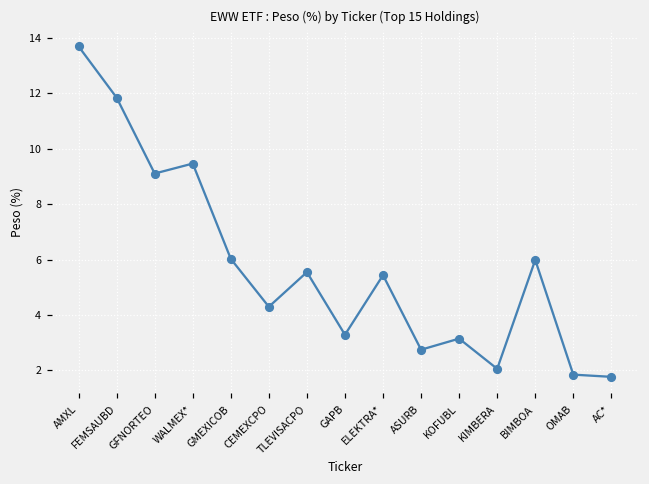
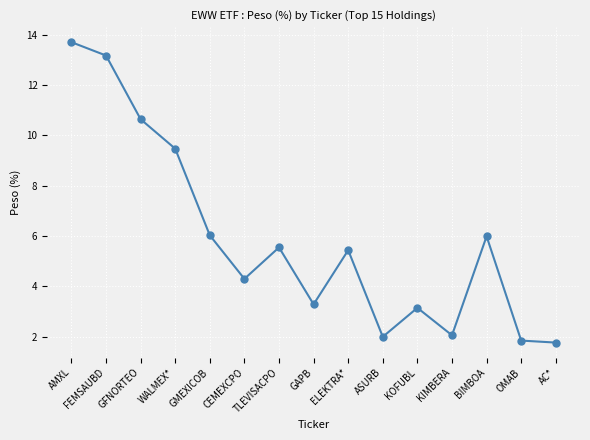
  {
    "AMXL": 13.7,
-   "FEMSAUBD": 11.9,
-   "GFNORTEO": 9.1,
+   "FEMSAUBD": 13.2,
+   "GFNORTEO": 10.6,
    "WALMEX*": 9.5,
    "GMEXICOB": 6.0,
    "CEMEXCPO": 4.3,
    "TLEVISACPO": 5.6,
    "GAPB": 3.3,
    "ELEKTRA*": 5.4,
-   "ASURB": 2.8,
+   "ASURB": 2.0,
    "KOFUBL": 3.2,
    "KIMBERA": 2.1,
    "BIMBOA": 6.0,
    "OMAB": 1.9,
    "AC*": 1.8
  }
